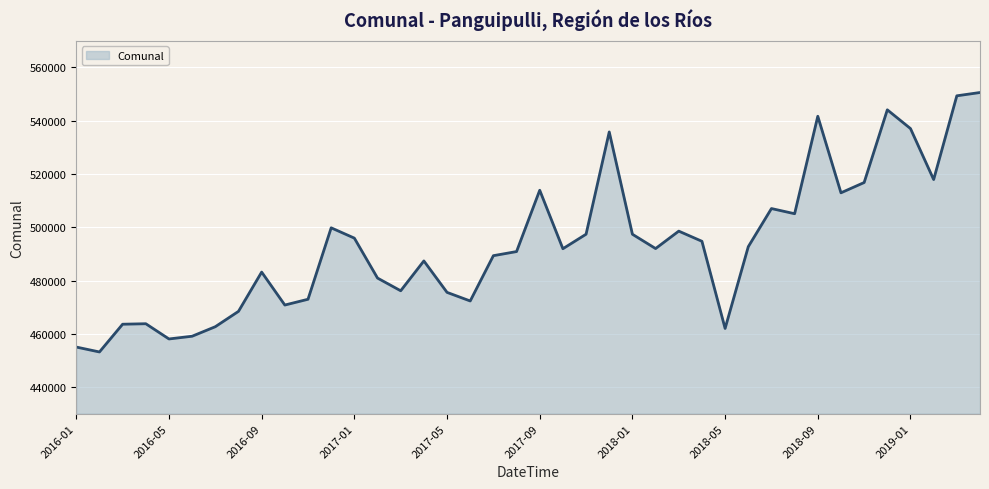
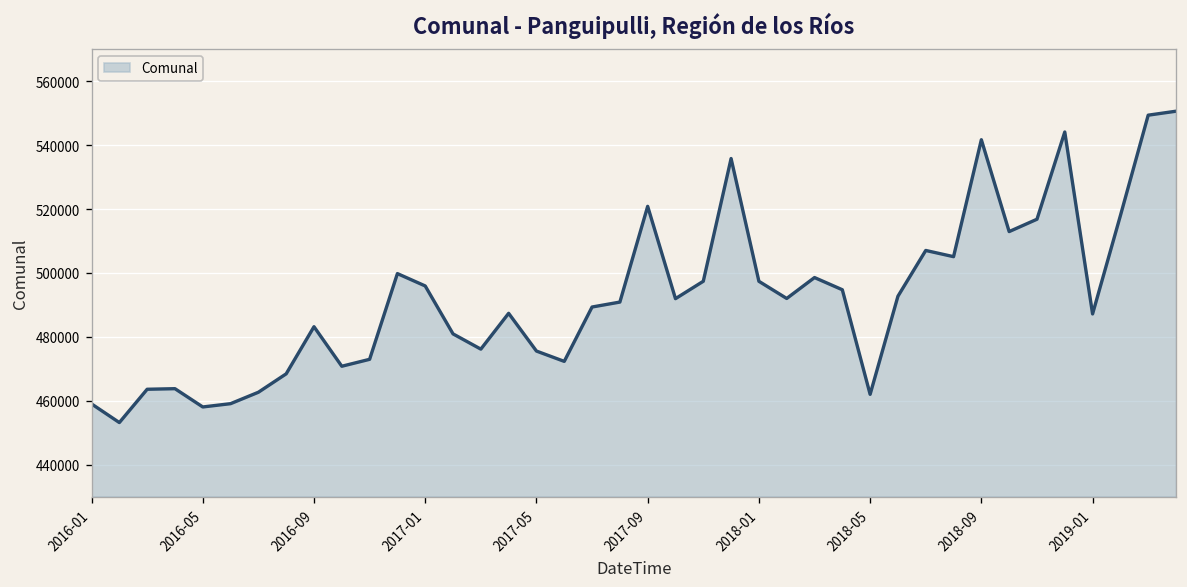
  {
-   "2016-01": 455000,
+   "2016-01": 459000,
    "2016-05": 458000,
    "2016-09": 483000,
    "2017-01": 496000,
    "2017-05": 476000,
-   "2017-09": 514000,
+   "2017-09": 521000,
    "2018-01": 497000,
    "2018-05": 462000,
    "2018-09": 542000,
-   "2019-01": 537000
+   "2019-01": 487000
  }
